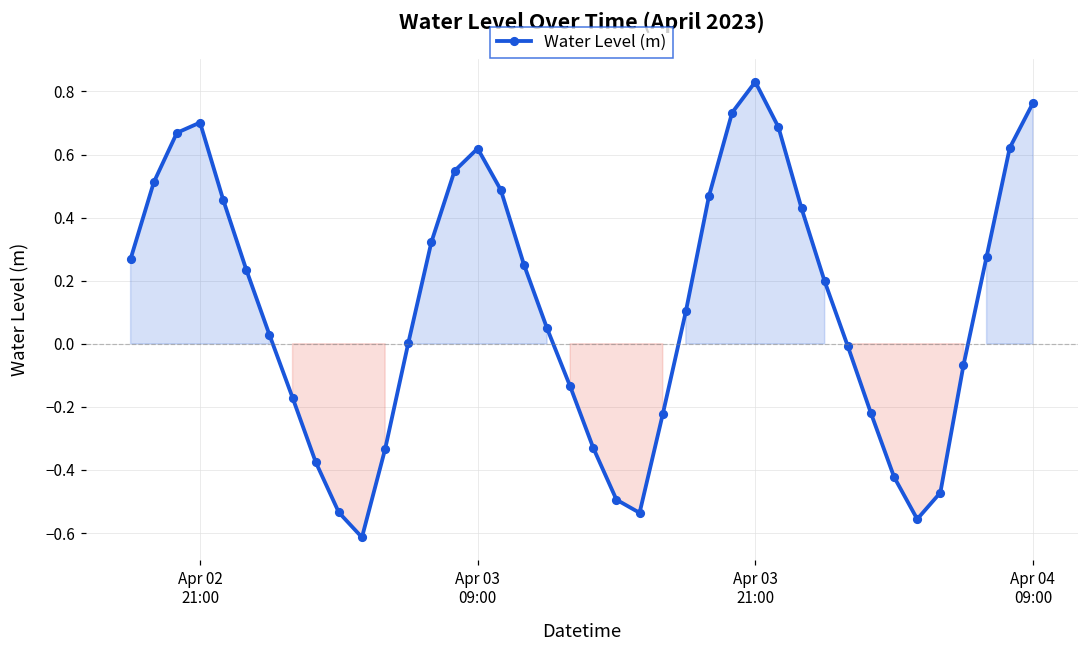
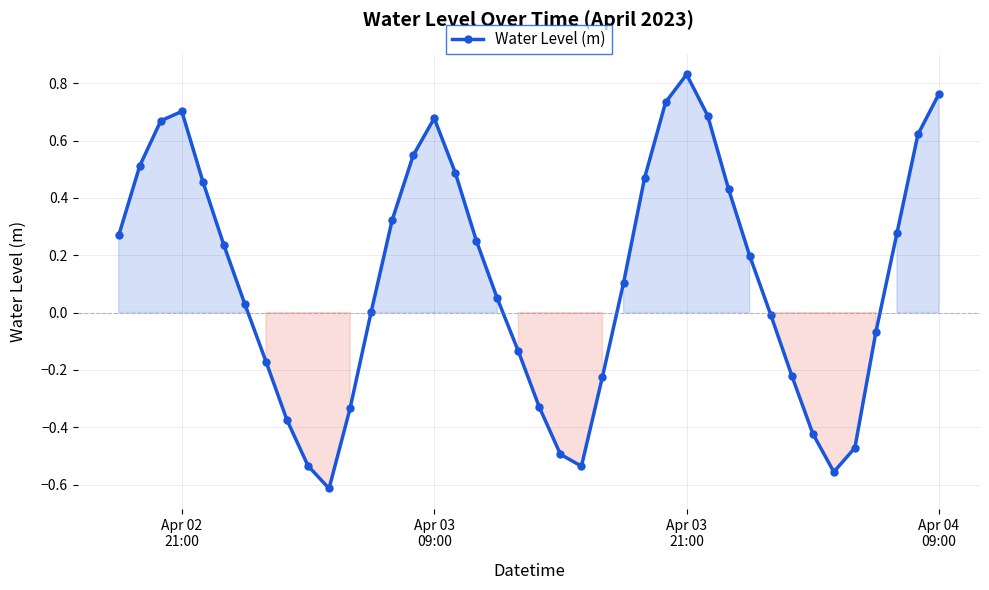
  {
    "Apr 02 21:00": 0.70,
-   "Apr 03 09:00": 0.62,
+   "Apr 03 09:00": 0.68,
    "Apr 03 21:00": 0.83,
    "Apr 04 09:00": 0.76
  }
